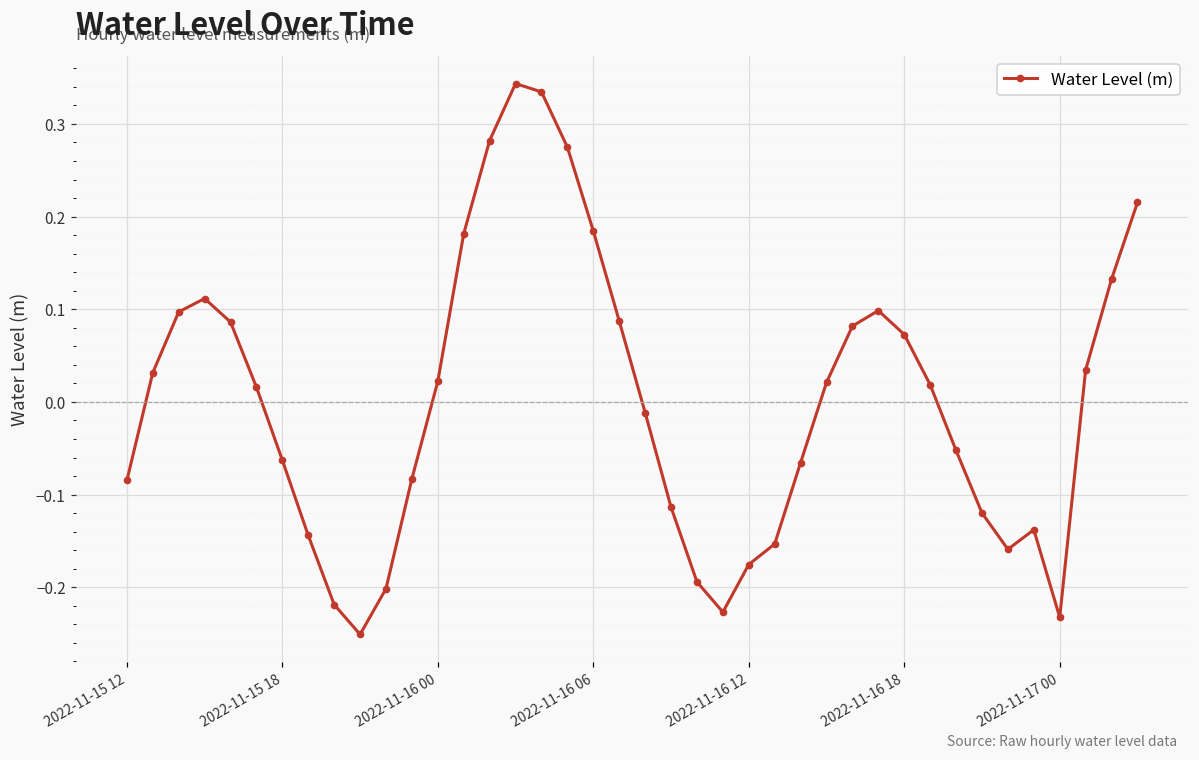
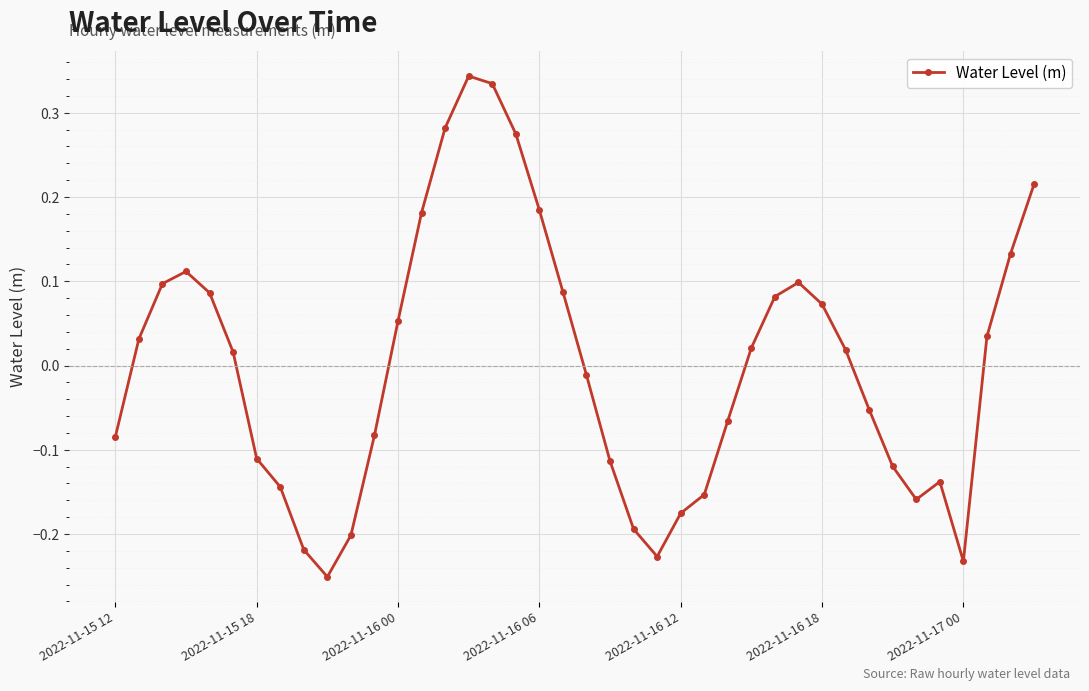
  {
    "2022-11-15 12": -0.08,
-   "2022-11-15 18": -0.06,
-   "2022-11-16 00": 0.02,
+   "2022-11-15 18": -0.11,
+   "2022-11-16 00": 0.05,
    "2022-11-16 06": 0.18,
    "2022-11-16 12": -0.18,
    "2022-11-16 18": 0.07,
    "2022-11-17 00": -0.23
  }
